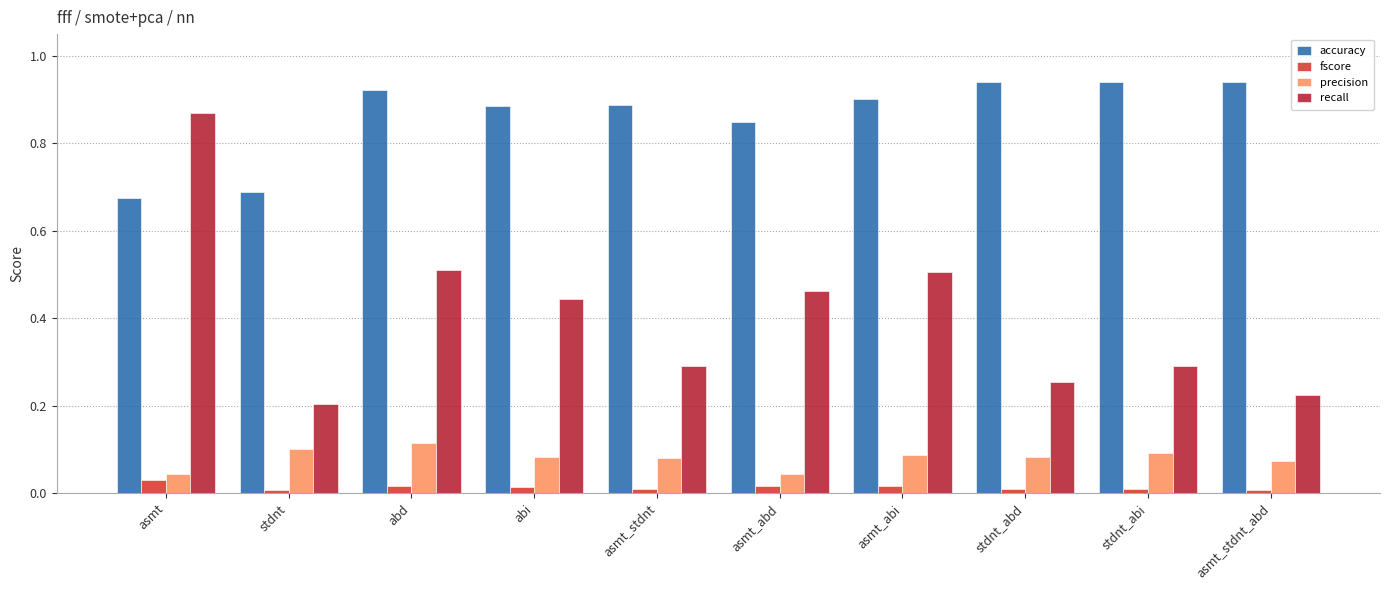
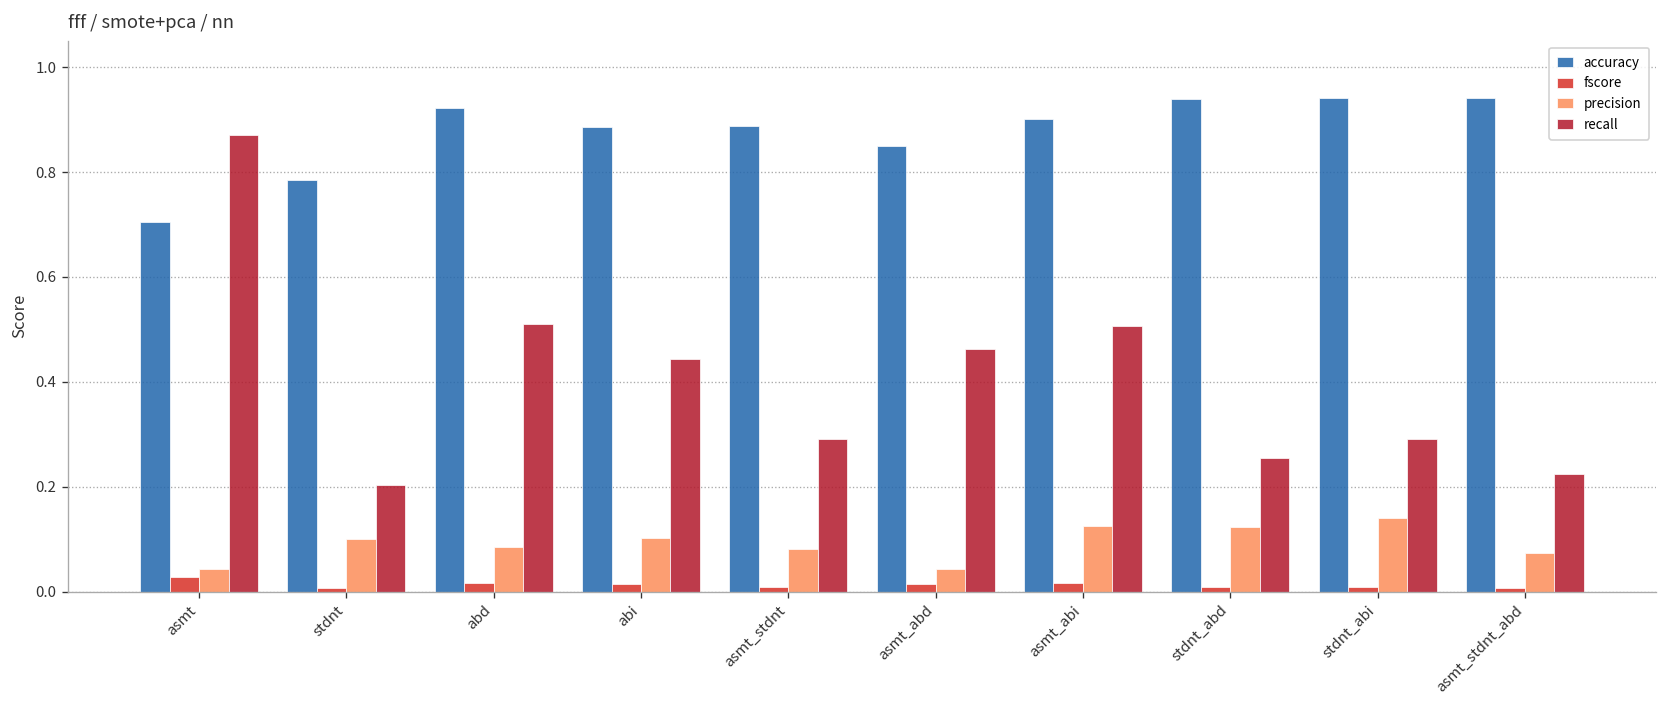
  {
    "accuracy": {
-     "asmt": 0.68,
-     "stdnt": 0.69,
+     "asmt": 0.70,
+     "stdnt": 0.78,
      "abd": 0.92,
      "abi": 0.89,
      "asmt_stdnt": 0.89,
      "asmt_abd": 0.85,
      "asmt_abi": 0.90,
      "stdnt_abd": 0.94,
      "stdnt_abi": 0.94,
      "asmt_stdnt_abd": 0.94
    },
    "precision": {
      "asmt": 0.04,
      "stdnt": 0.10,
-     "abd": 0.11,
-     "abi": 0.08,
+     "abd": 0.09,
+     "abi": 0.10,
      "asmt_stdnt": 0.08,
      "asmt_abd": 0.04,
-     "asmt_abi": 0.09,
-     "stdnt_abd": 0.08,
-     "stdnt_abi": 0.09,
+     "asmt_abi": 0.13,
+     "stdnt_abd": 0.12,
+     "stdnt_abi": 0.14,
      "asmt_stdnt_abd": 0.07
    }
  }
